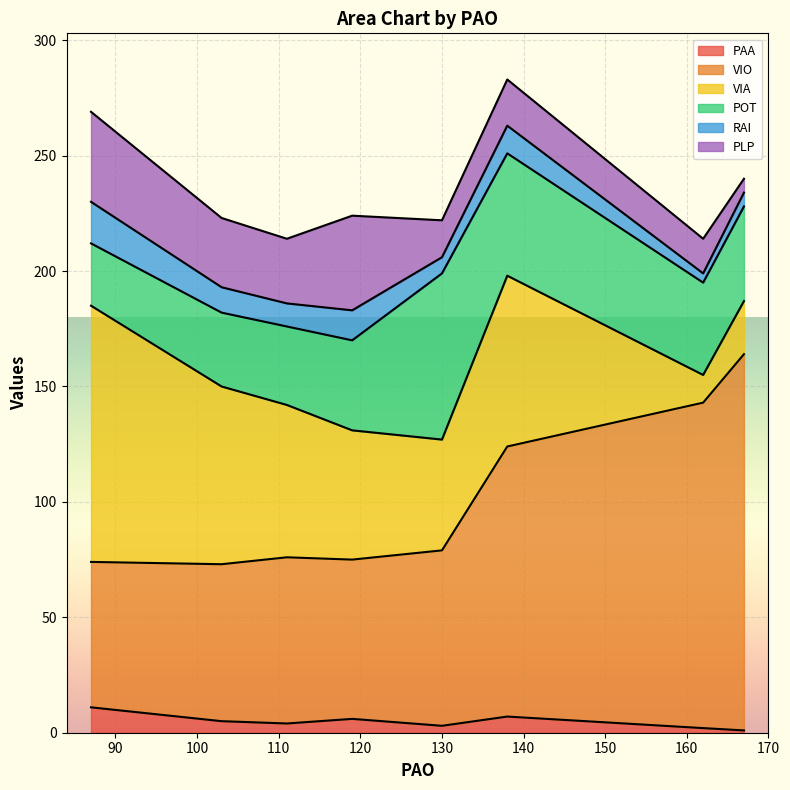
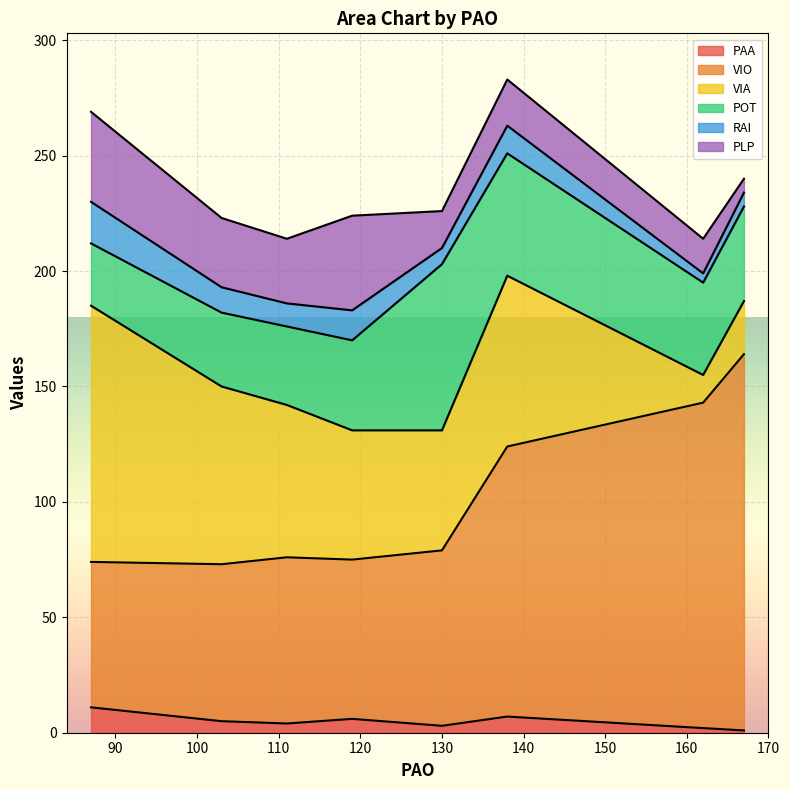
  {
    "VIA": {
-     "130": 48
+     "130": 52
    },
    "POT": {
      "130": 72
    },
    "RAI": {
      "130": 7
    },
    "PLP": {
      "130": 16
    }
  }
